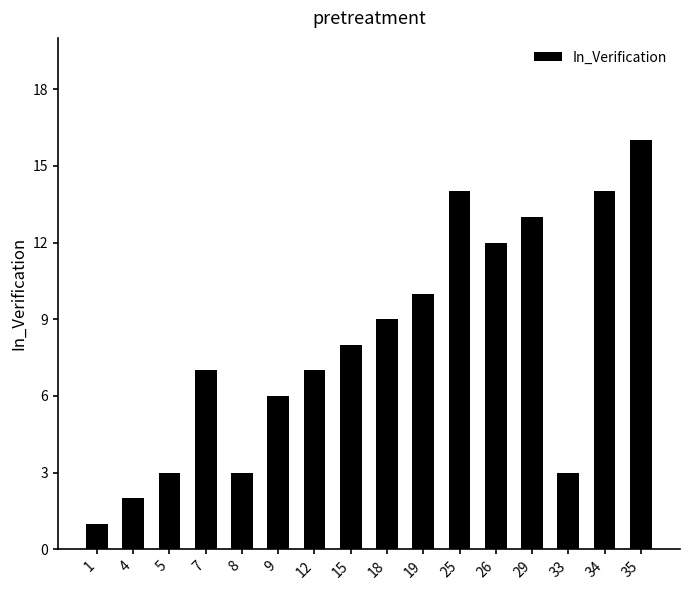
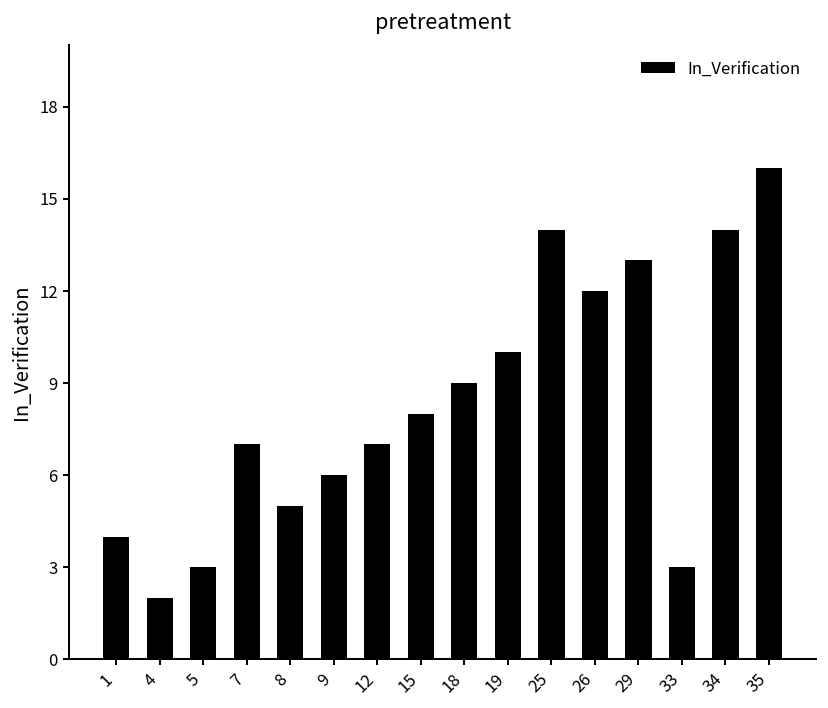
  {
-   "1": 1,
+   "1": 4,
    "4": 2,
    "5": 3,
    "7": 7,
-   "8": 3,
+   "8": 5,
    "9": 6,
    "12": 7,
    "15": 8,
    "18": 9,
    "19": 10,
    "25": 14,
    "26": 12,
    "29": 13,
    "33": 3,
    "34": 14,
    "35": 16
  }
